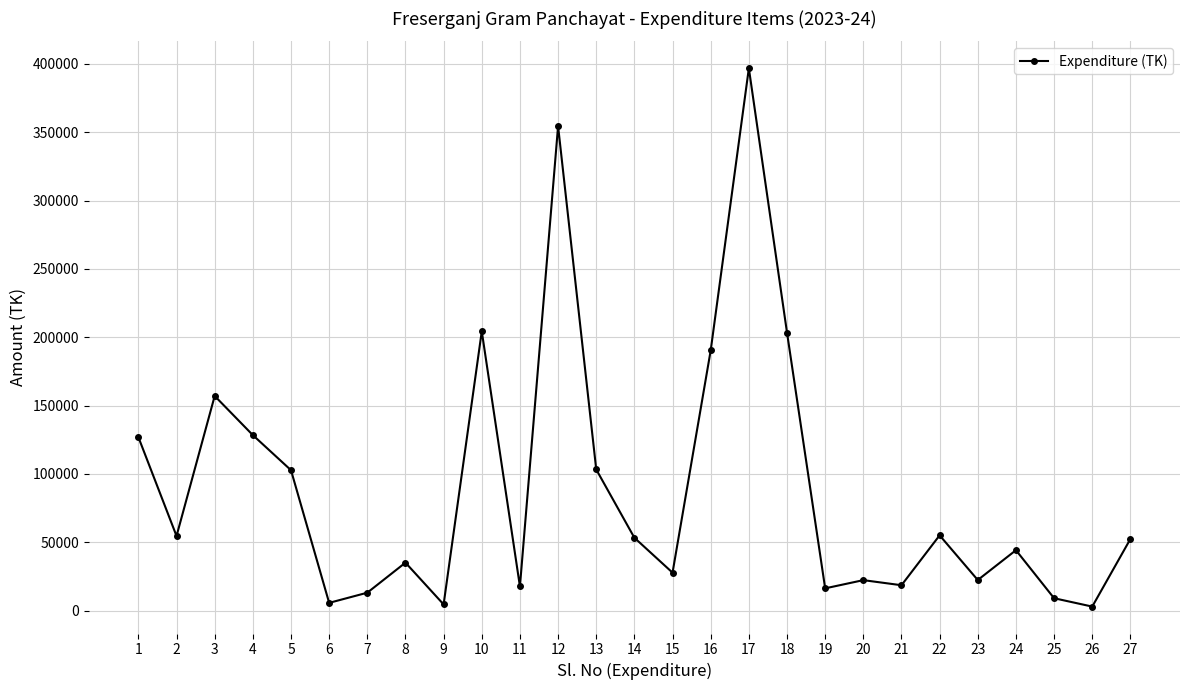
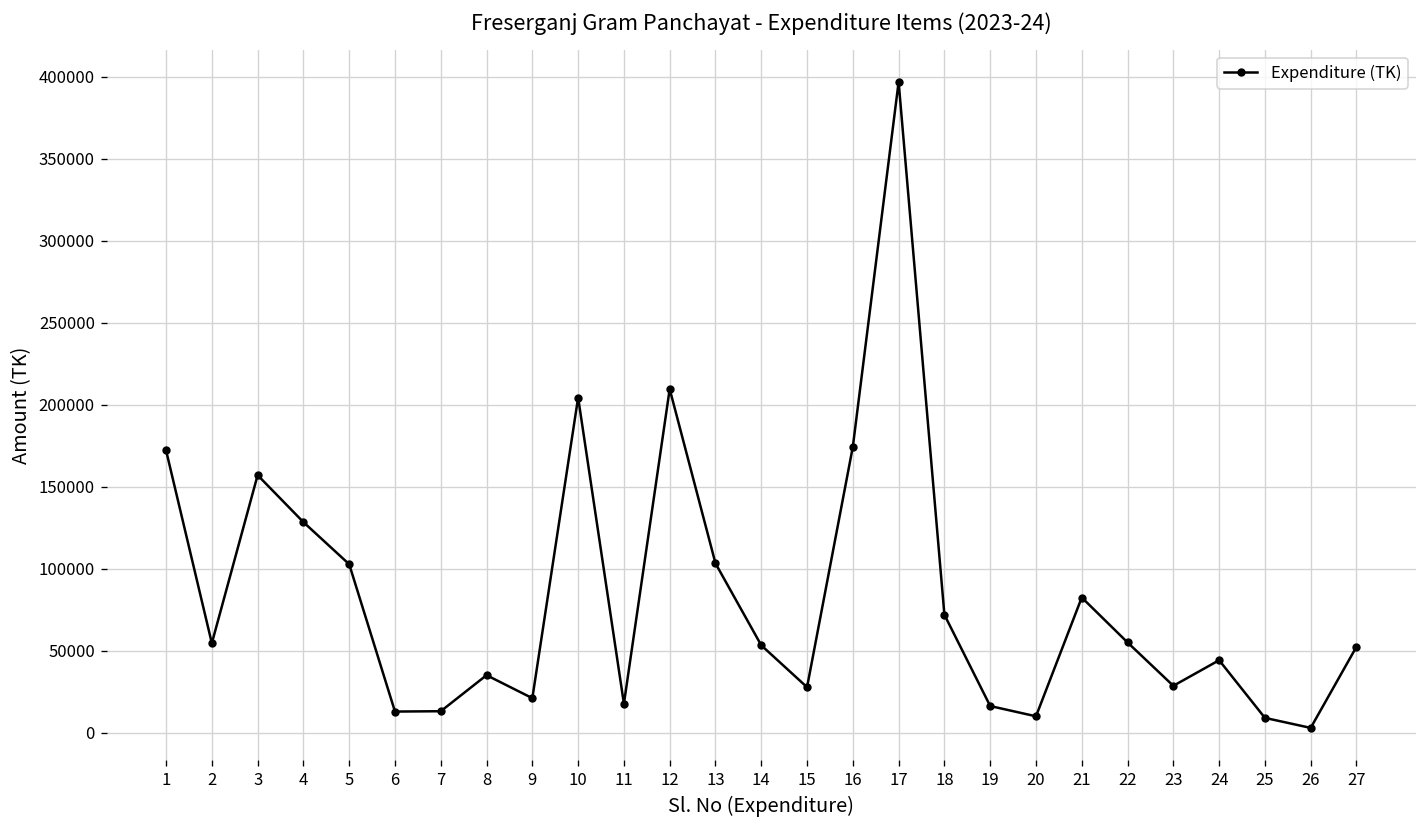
  {
-   "1": 127000,
+   "1": 172000,
    "2": 55000,
    "3": 157000,
    "4": 128000,
    "5": 103000,
-   "6": 6000,
+   "6": 13000,
    "7": 13000,
    "8": 35000,
-   "9": 4000,
+   "9": 21000,
    "10": 204000,
    "11": 18000,
-   "12": 354000,
+   "12": 210000,
    "13": 103000,
    "14": 53000,
    "15": 28000,
-   "16": 190000,
+   "16": 174000,
    "17": 397000,
-   "18": 203000,
+   "18": 72000,
    "19": 16000,
-   "20": 22000,
-   "21": 19000,
+   "20": 10000,
+   "21": 82000,
    "22": 55000,
-   "23": 22000,
+   "23": 29000,
    "24": 44000,
    "25": 9000,
    "26": 3000,
    "27": 52000
  }
